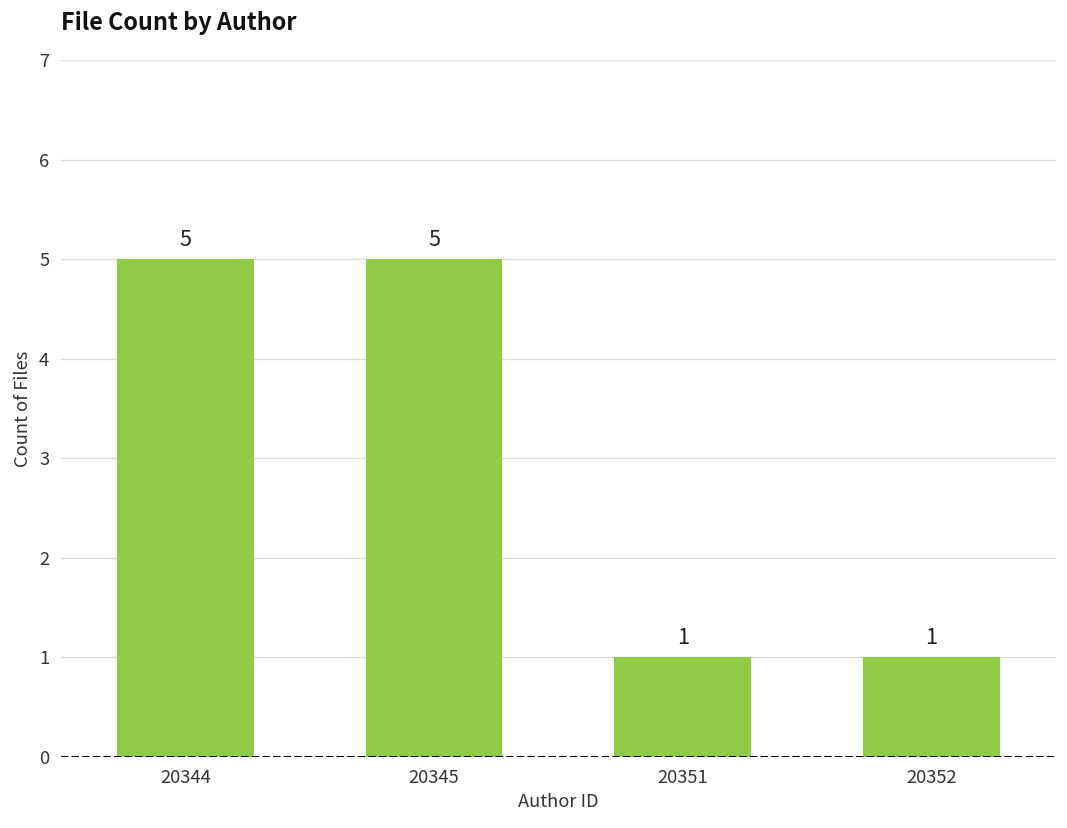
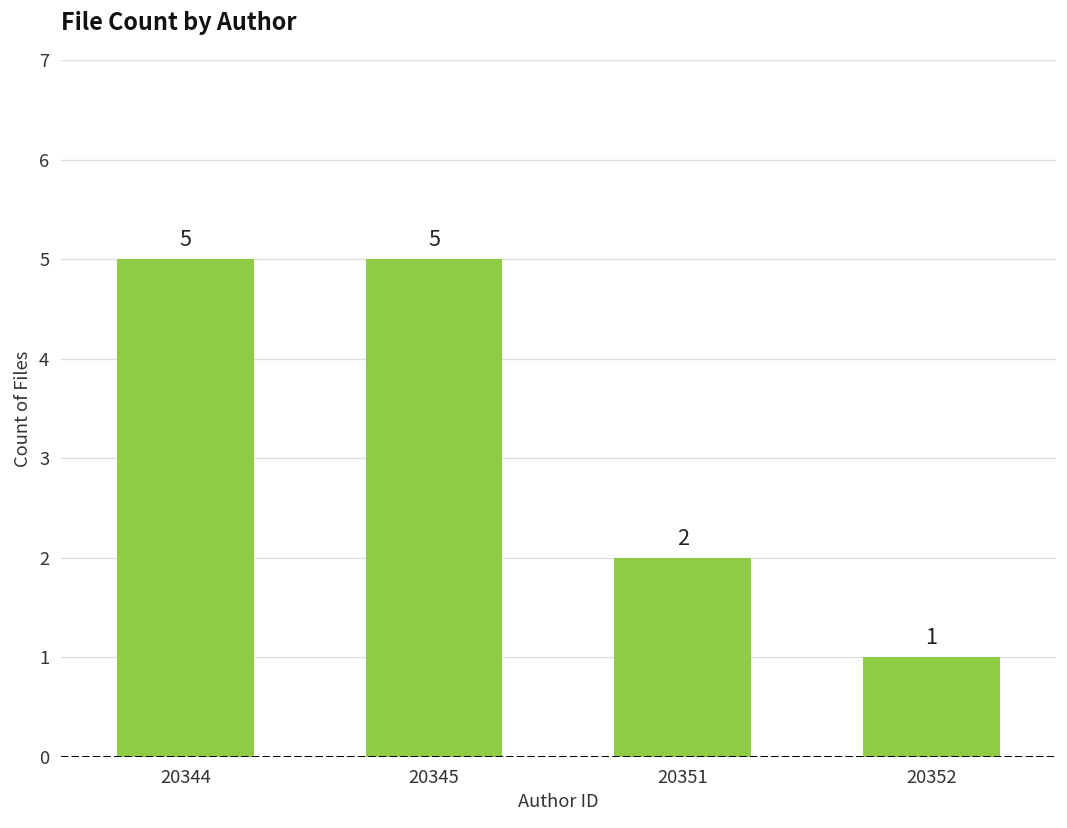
  {
    "20344": 5,
    "20345": 5,
-   "20351": 1,
+   "20351": 2,
    "20352": 1
  }
